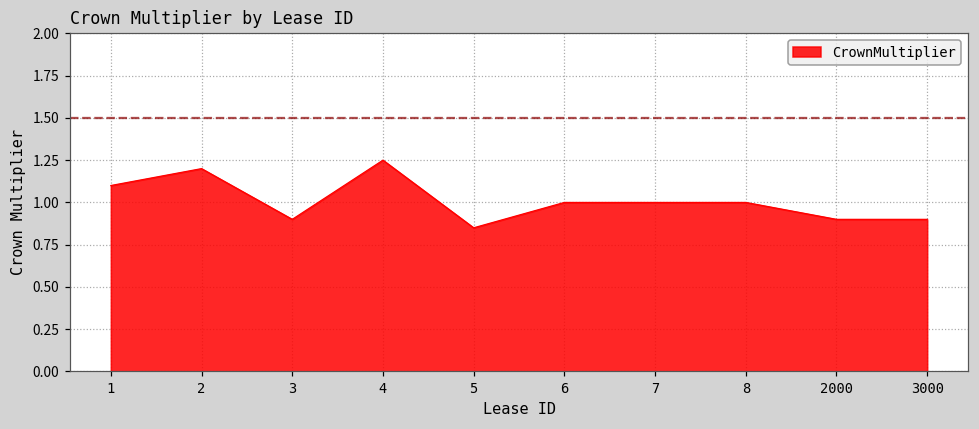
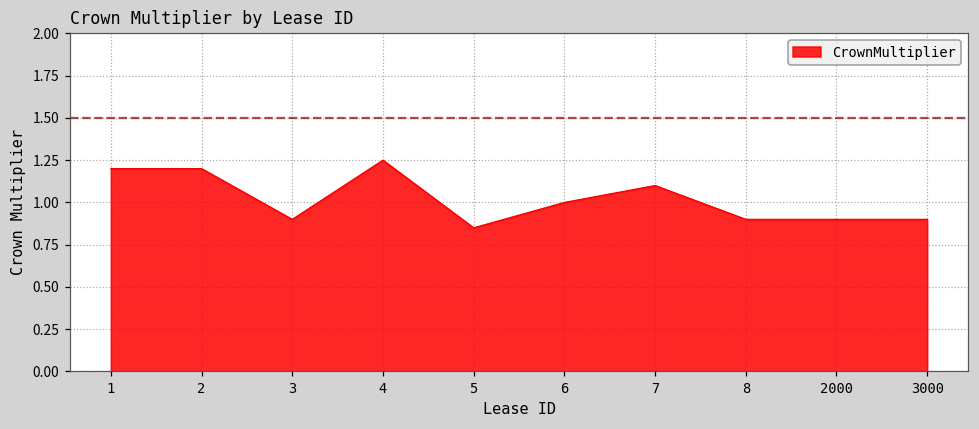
  {
-   "1": 1.1,
+   "1": 1.2,
    "2": 1.2,
    "3": 0.9,
    "4": 1.25,
    "5": 0.85,
    "6": 1.0,
-   "7": 1.0,
-   "8": 1.0,
+   "7": 1.1,
+   "8": 0.9,
    "2000": 0.9,
    "3000": 0.9
  }
